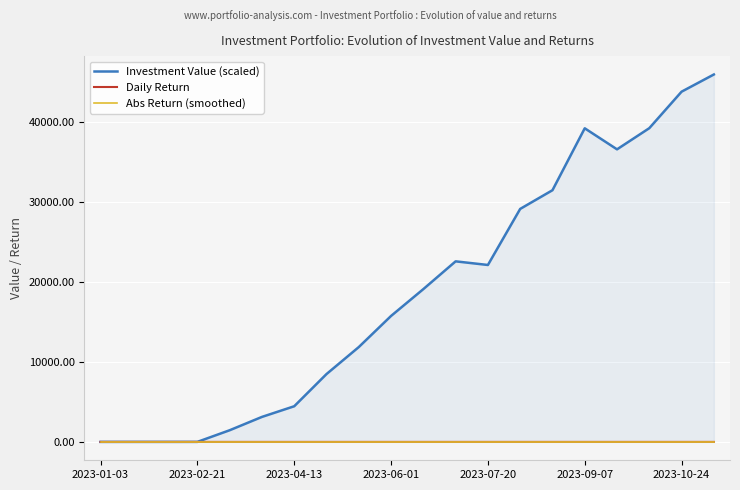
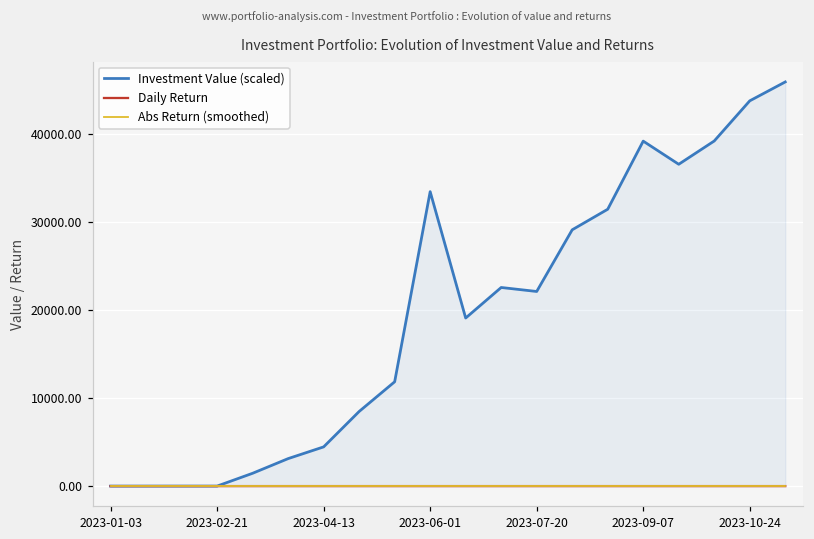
  {
    "Investment Value (scaled)": {
      "2023-04-13": 4000,
-     "2023-06-01": 16000,
+     "2023-06-01": 33000,
      "2023-07-20": 22000,
      "2023-09-07": 39000,
      "2023-10-24": 44000
    },
    "Abs Return (smoothed)": {
      "2023-04-13": 0,
      "2023-06-01": 0,
      "2023-07-20": 0,
      "2023-09-07": 0,
      "2023-10-24": 0
    }
  }
